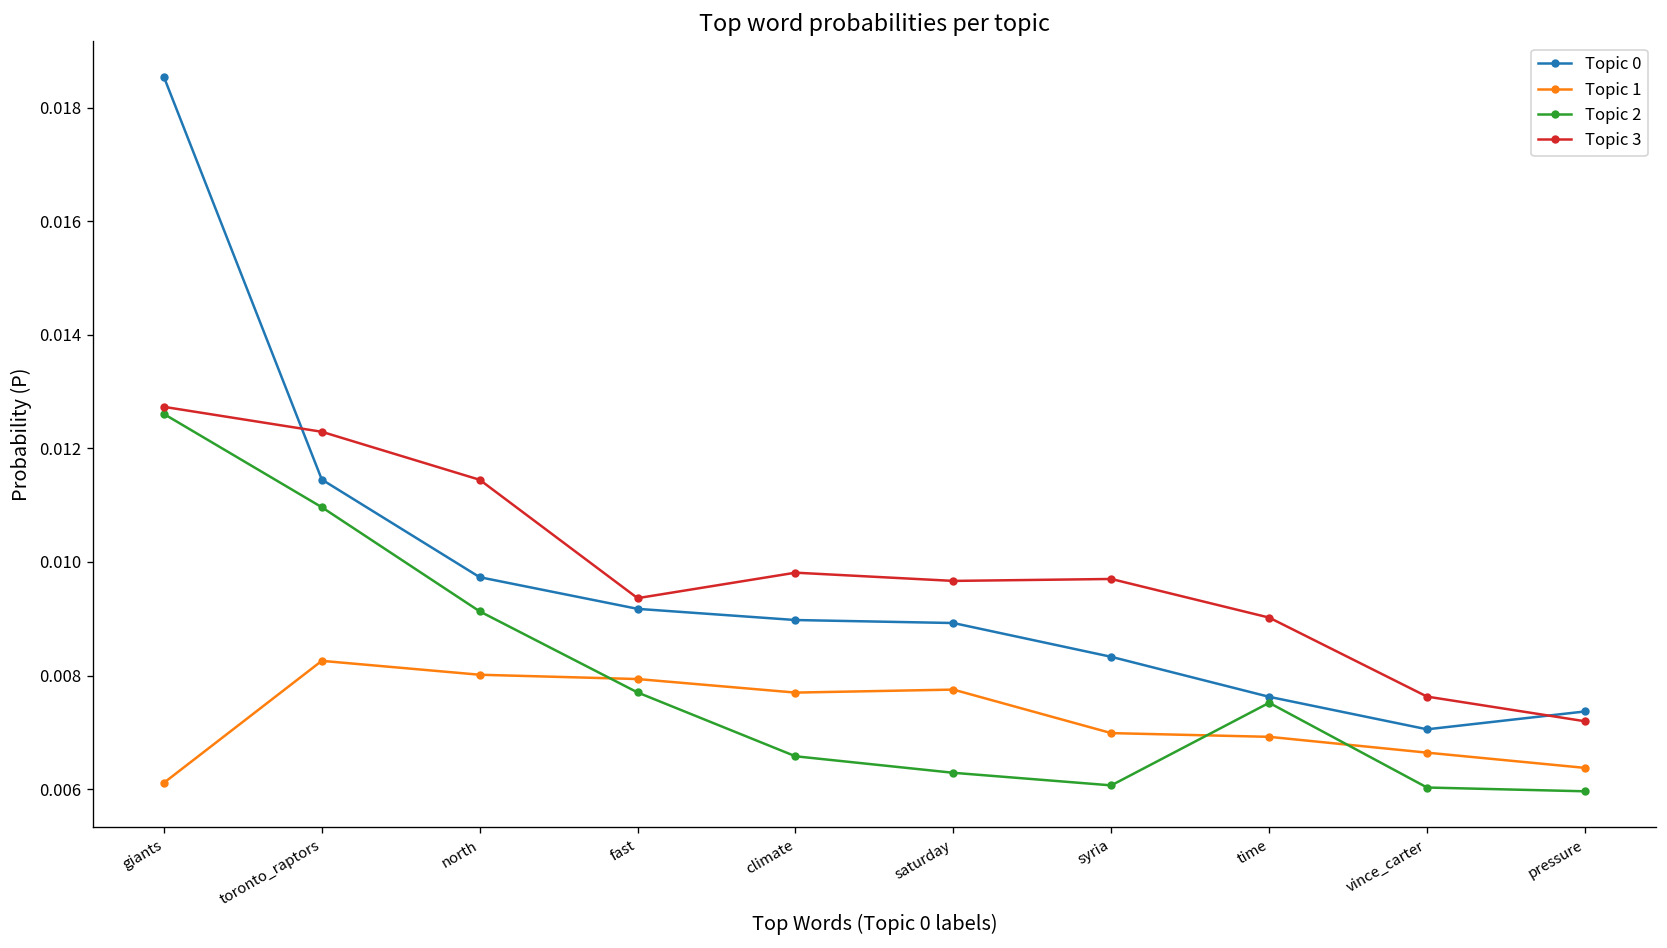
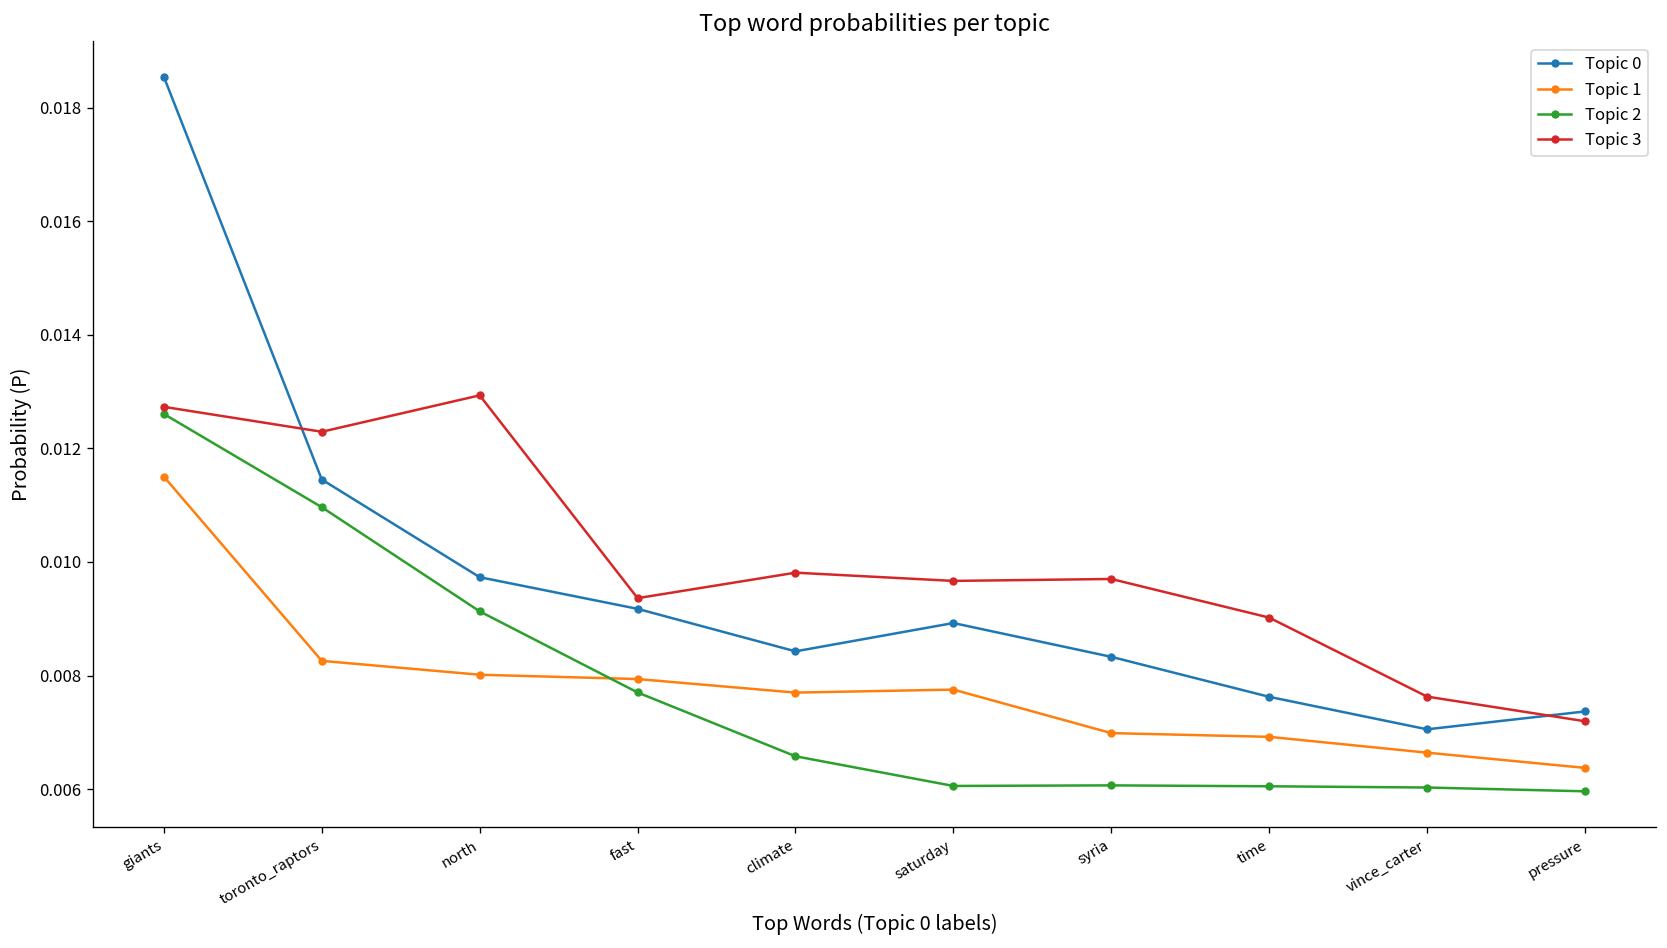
  {
    "Topic 0": {
      "giants": 0.0185,
      "toronto_raptors": 0.0115,
      "north": 0.0097,
      "fast": 0.0092,
-     "climate": 0.0090,
+     "climate": 0.0084,
      "saturday": 0.0089,
      "syria": 0.0083,
      "time": 0.0076,
      "vince_carter": 0.0071,
      "pressure": 0.0074
    },
    "Topic 1": {
-     "giants": 0.0061,
+     "giants": 0.0115,
      "toronto_raptors": 0.0083,
      "north": 0.0080,
      "fast": 0.0079,
      "climate": 0.0077,
      "saturday": 0.0078,
      "syria": 0.0070,
      "time": 0.0069,
      "vince_carter": 0.0066,
      "pressure": 0.0064
    },
    "Topic 2": {
      "giants": 0.0126,
      "toronto_raptors": 0.0110,
      "north": 0.0091,
      "fast": 0.0077,
      "climate": 0.0066,
-     "saturday": 0.0063,
+     "saturday": 0.0061,
      "syria": 0.0061,
-     "time": 0.0075,
+     "time": 0.0060,
      "vince_carter": 0.0060,
      "pressure": 0.0060
    },
    "Topic 3": {
      "giants": 0.0127,
      "toronto_raptors": 0.0123,
-     "north": 0.0114,
+     "north": 0.0129,
      "fast": 0.0094,
      "climate": 0.0098,
      "saturday": 0.0097,
      "syria": 0.0097,
      "time": 0.0090,
      "vince_carter": 0.0076,
      "pressure": 0.0072
    }
  }
